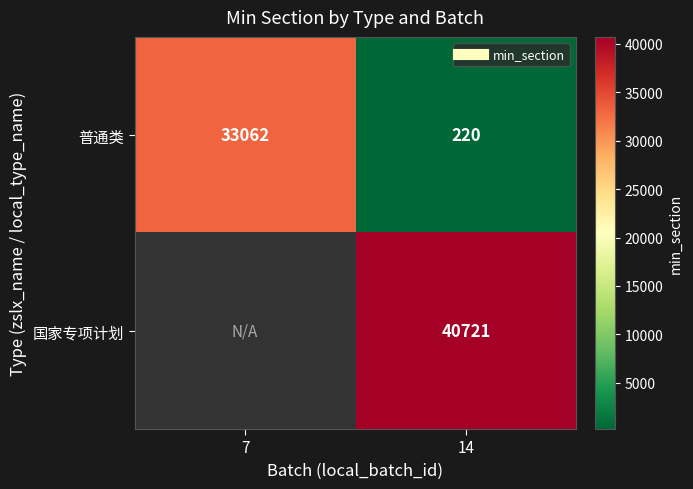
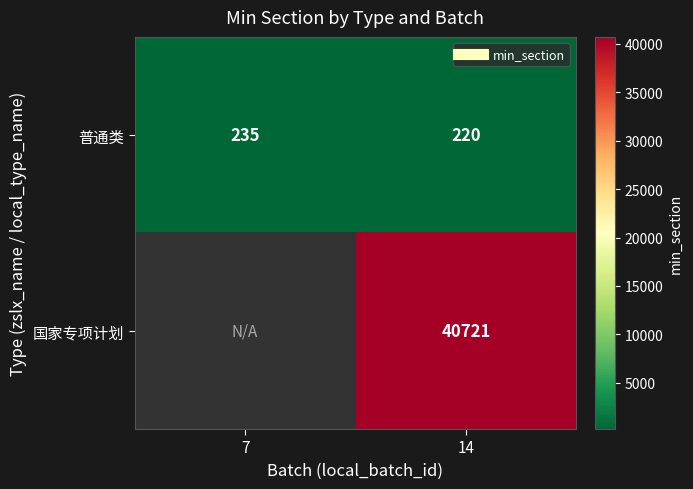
  {
    "普通类": {
-     "7": 33062,
+     "7": 235,
      "14": 220
    },
    "国家专项计划": {
      "14": 40721
    }
  }
